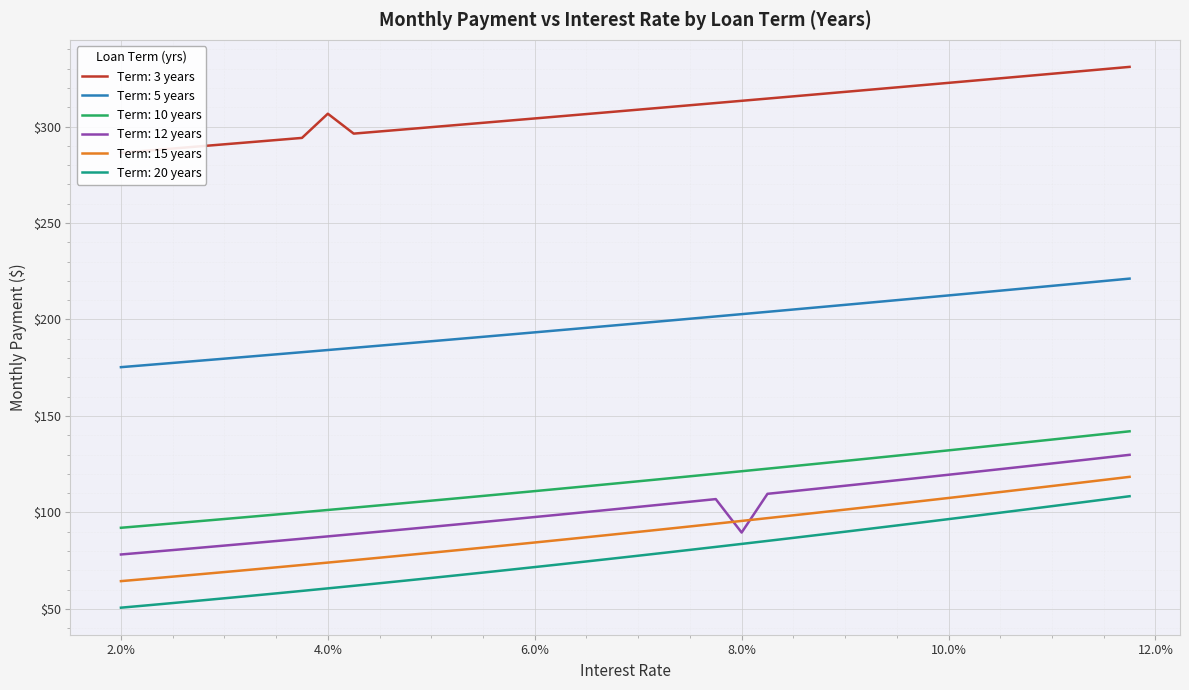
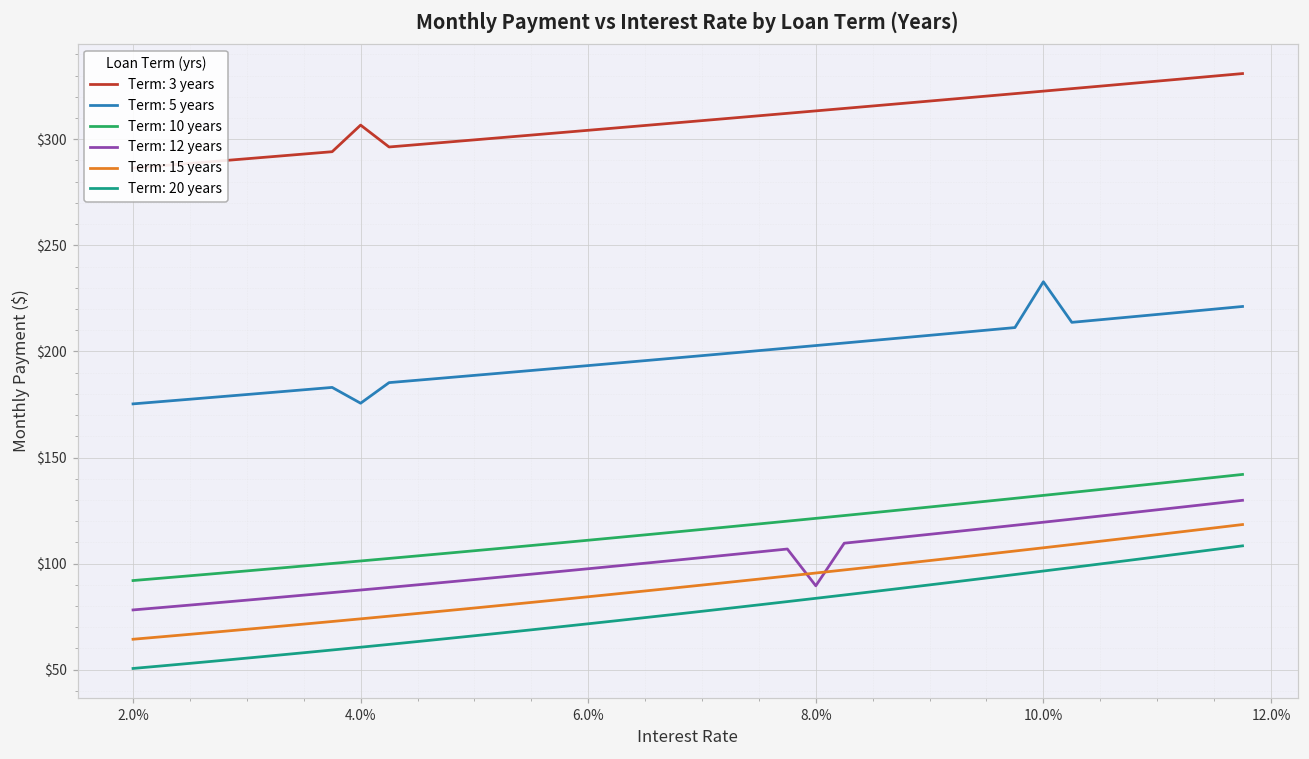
  {
    "Term: 3 years": {
      "4.0%": "$307",
      "6.0%": "$304",
      "8.0%": "$313",
      "10.0%": "$323"
    },
    "Term: 5 years": {
      "2.0%": "$175",
-     "4.0%": "$184",
+     "4.0%": "$176",
      "6.0%": "$193",
      "8.0%": "$203",
-     "10.0%": "$212"
+     "10.0%": "$233"
    },
    "Term: 12 years": {
      "2.0%": "$78",
      "4.0%": "$88",
      "6.0%": "$98",
      "8.0%": "$90",
      "10.0%": "$120"
    },
    "Term: 15 years": {
      "2.0%": "$64",
      "4.0%": "$74",
      "6.0%": "$84",
      "8.0%": "$96",
      "10.0%": "$107"
    }
  }
